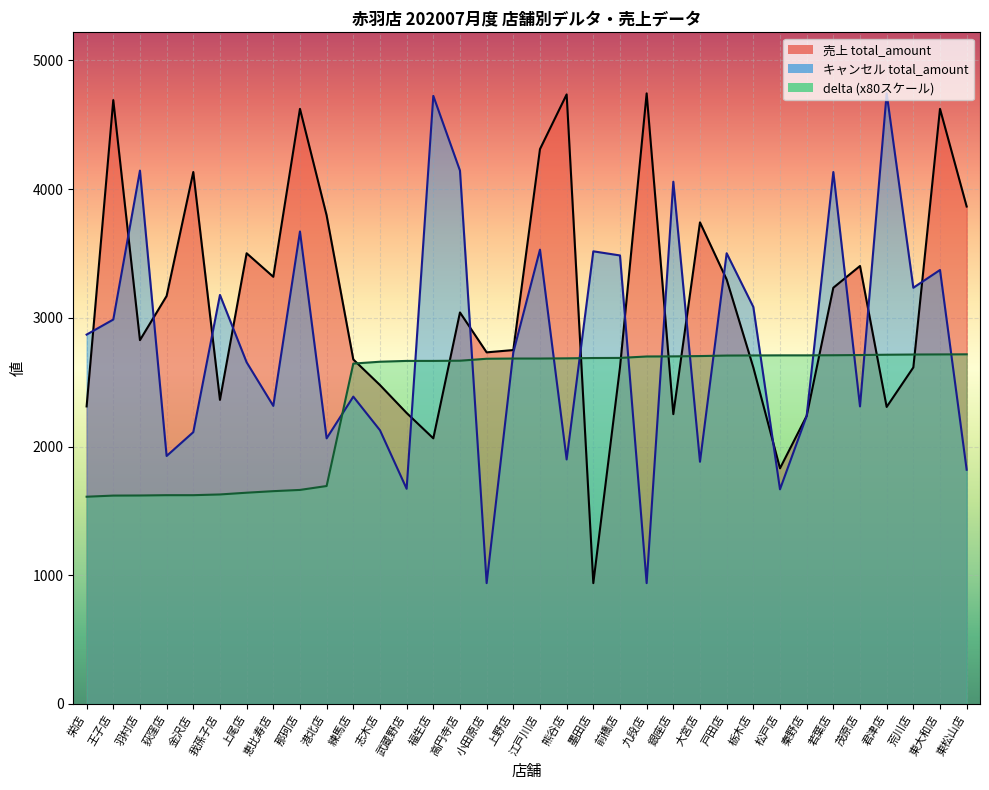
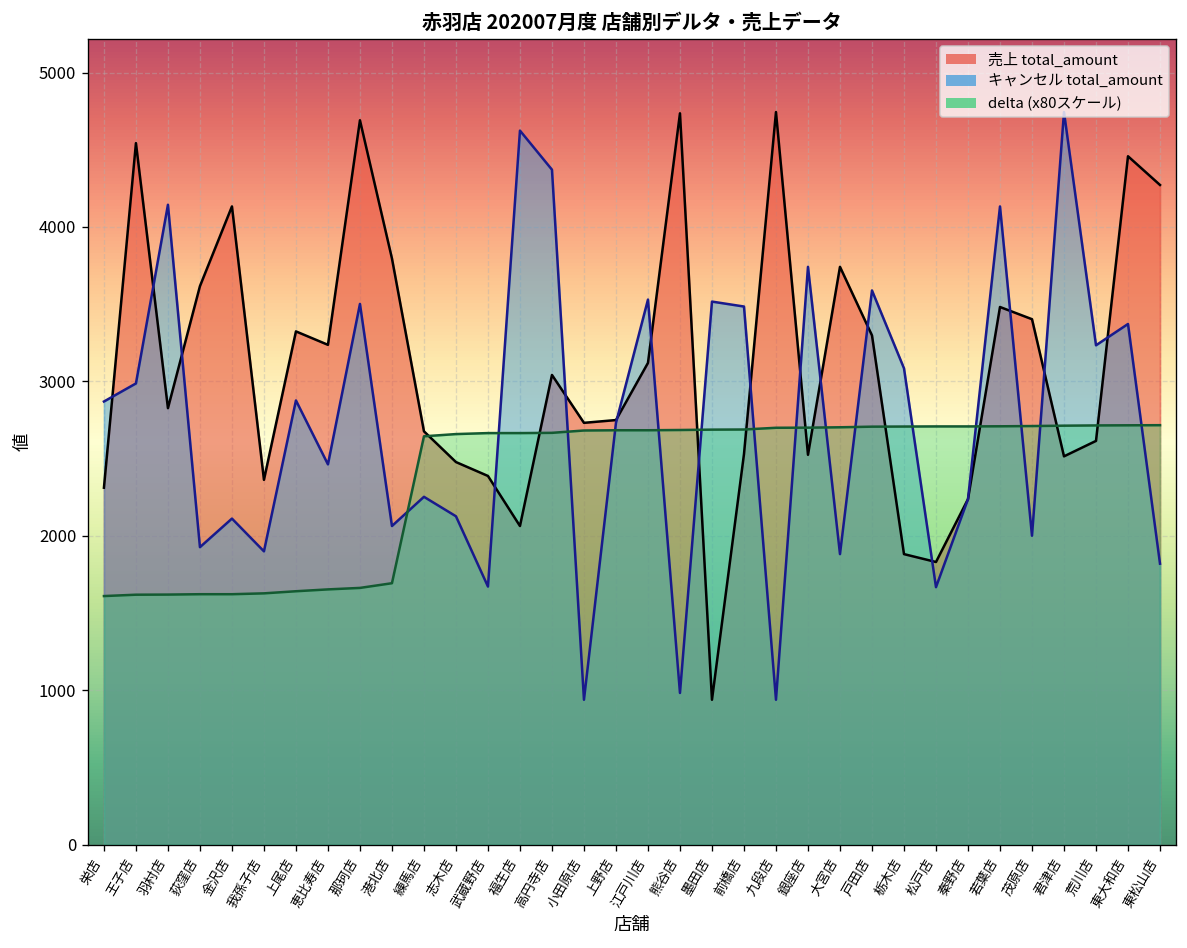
  {
    "売上 total_amount": {
      "栄店": 2310,
-     "王子店": 4690,
+     "王子店": 4540,
      "羽村店": 2830,
-     "荻窪店": 3170,
+     "荻窪店": 3620,
      "金沢店": 4130,
      "我孫子店": 2360,
-     "上尾店": 3500,
-     "恵比寿店": 3320,
-     "那珂店": 4620,
+     "上尾店": 3320,
+     "恵比寿店": 3240,
+     "那珂店": 4690,
      "港北店": 3800,
      "練馬店": 2680,
      "志木店": 2480,
-     "武蔵野店": 2260,
+     "武蔵野店": 2390,
      "福生店": 2060,
      "高円寺店": 3040,
      "小田原店": 2730,
-     "江戸川店": 4310,
+     "江戸川店": 3120,
      "熊谷店": 4740,
      "墨田店": 940,
-     "前橋店": 2620,
+     "前橋店": 2530,
      "九段店": 4740,
-     "銀座店": 2250,
+     "銀座店": 2530,
      "大宮店": 3740,
      "戸田店": 3300,
-     "栃木店": 2620,
+     "栃木店": 1880,
      "松戸店": 1830,
-     "若葉店": 3230,
+     "若葉店": 3480,
      "茂原店": 3400,
-     "君津店": 2310,
+     "君津店": 2520,
      "荒川店": 2620,
-     "東大和店": 4620,
-     "東松山店": 3870
+     "東大和店": 4460,
+     "東松山店": 4270
    },
    "キャンセル total_amount": {
      "栄店": 2870,
      "王子店": 2990,
      "羽村店": 4140,
      "荻窪店": 1930,
      "金沢店": 2110,
-     "我孫子店": 3180,
-     "上尾店": 2660,
-     "恵比寿店": 2320,
-     "那珂店": 3670,
+     "我孫子店": 1900,
+     "上尾店": 2880,
+     "恵比寿店": 2460,
+     "那珂店": 3500,
      "港北店": 2060,
-     "練馬店": 2390,
+     "練馬店": 2250,
      "志木店": 2130,
      "武蔵野店": 1670,
-     "福生店": 4730,
-     "高円寺店": 4140,
+     "福生店": 4620,
+     "高円寺店": 4370,
      "小田原店": 940,
      "江戸川店": 3530,
-     "熊谷店": 1900,
+     "熊谷店": 980,
      "墨田店": 3520,
      "前橋店": 3490,
      "九段店": 940,
-     "銀座店": 4060,
+     "銀座店": 3740,
      "大宮店": 1880,
-     "戸田店": 3500,
+     "戸田店": 3590,
      "栃木店": 3090,
      "松戸店": 1670,
      "若葉店": 4130,
-     "茂原店": 2310,
+     "茂原店": 2000,
      "荒川店": 3230,
      "東大和店": 3370,
      "東松山店": 1820
    }
  }
